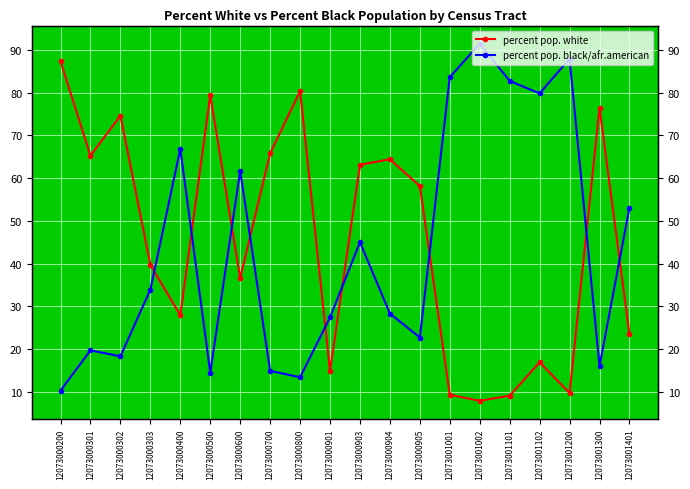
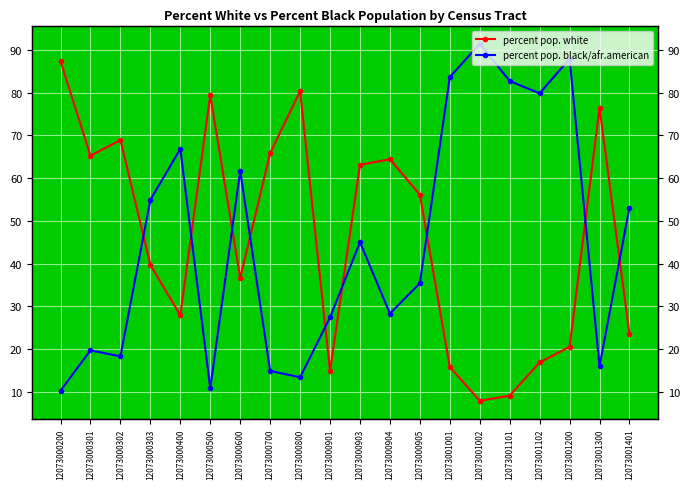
  {
    "percent pop. white": {
      "12073000200": 87,
      "12073000301": 65,
-     "12073000302": 75,
+     "12073000302": 69,
      "12073000303": 40,
      "12073000400": 28,
      "12073000500": 79,
      "12073000600": 37,
      "12073000700": 66,
      "12073000800": 80,
      "12073000901": 15,
      "12073000903": 63,
      "12073000904": 64,
-     "12073000905": 58,
-     "12073001001": 9,
+     "12073000905": 56,
+     "12073001001": 16,
      "12073001002": 8,
      "12073001101": 9,
      "12073001102": 17,
-     "12073001200": 10,
+     "12073001200": 21,
      "12073001300": 76,
      "12073001401": 24
    },
    "percent pop. black/afr.american": {
      "12073000200": 10,
      "12073000301": 20,
      "12073000302": 18,
-     "12073000303": 34,
+     "12073000303": 55,
      "12073000400": 67,
-     "12073000500": 15,
+     "12073000500": 11,
      "12073000600": 62,
      "12073000700": 15,
      "12073000800": 13,
      "12073000901": 27,
      "12073000903": 45,
      "12073000904": 28,
-     "12073000905": 23,
+     "12073000905": 35,
      "12073001001": 84,
      "12073001101": 83,
      "12073001102": 80,
      "12073001300": 16,
      "12073001401": 53
    }
  }
